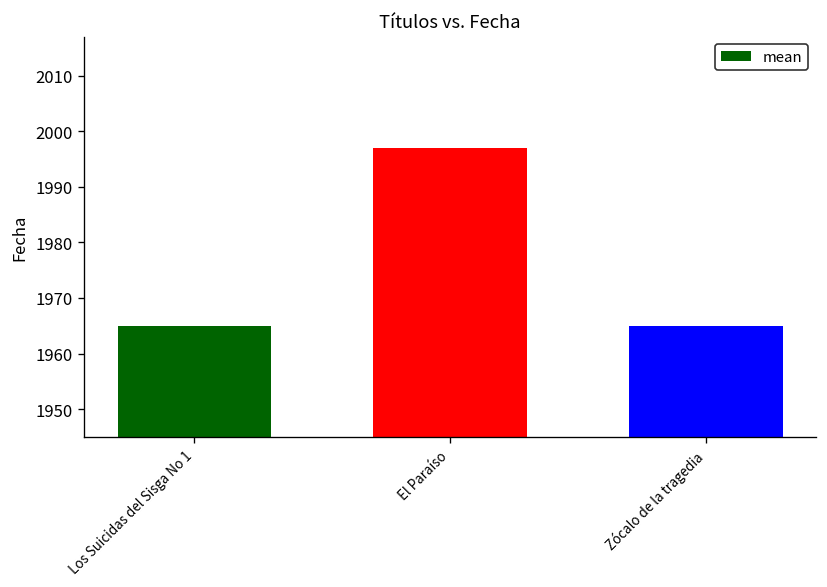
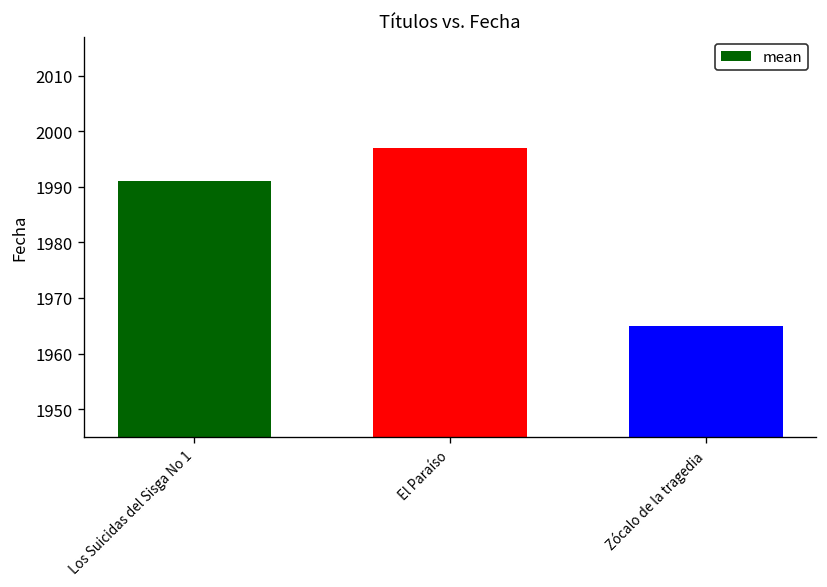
  {
-   "Los Suicidas del Sisga No 1": 1965,
+   "Los Suicidas del Sisga No 1": 1991,
    "El Paraíso": 1997,
    "Zócalo de la tragedia": 1965
  }
